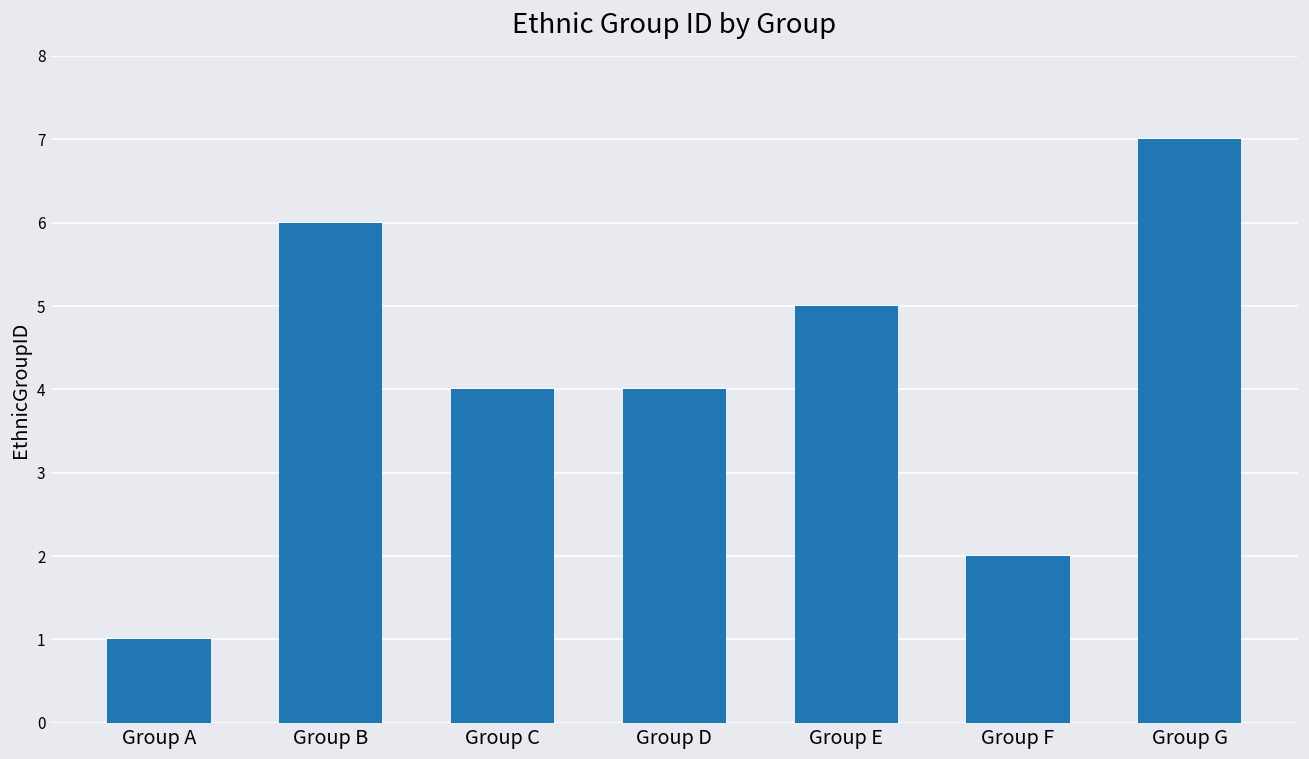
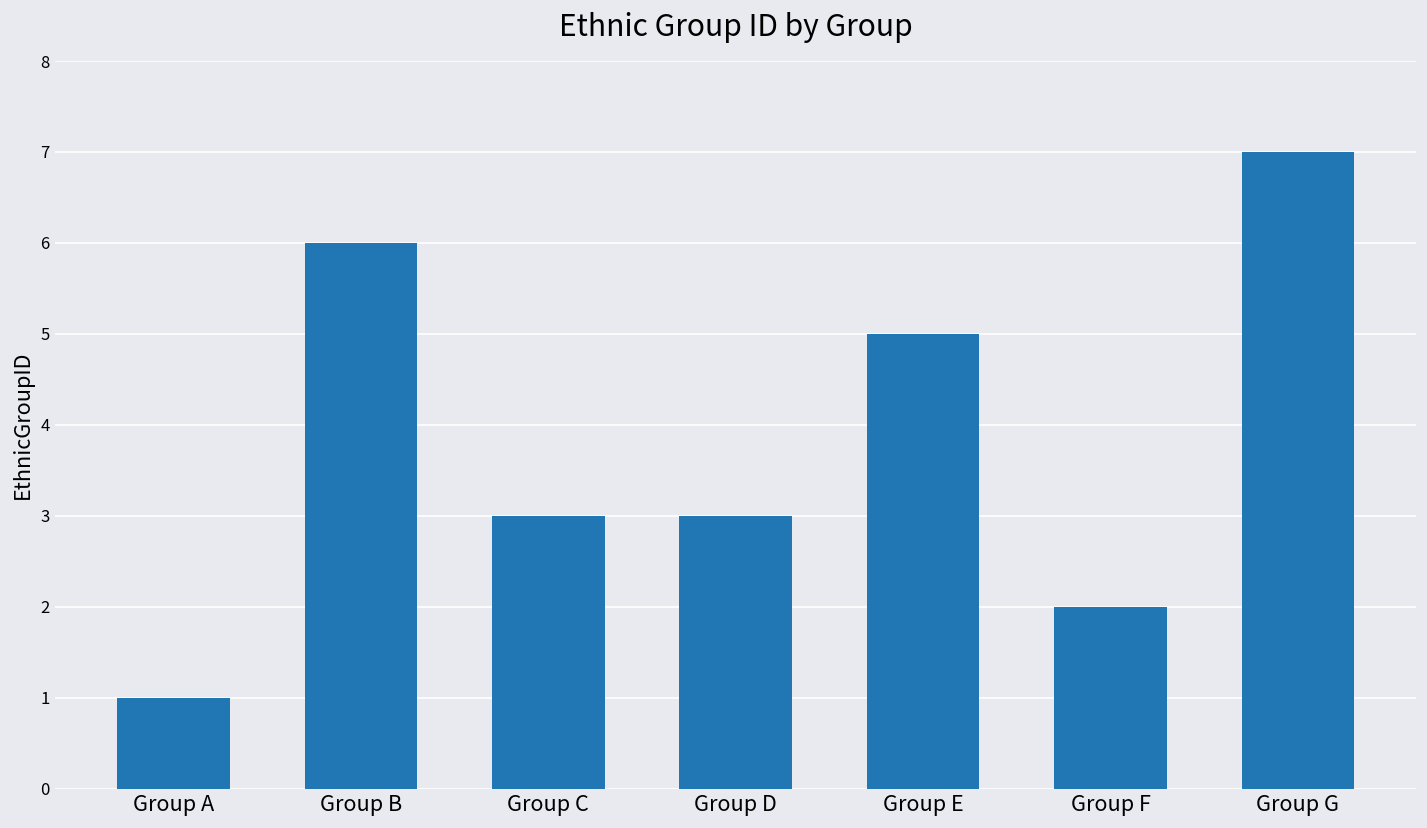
  {
    "Group A": 1,
    "Group B": 6,
-   "Group C": 4,
-   "Group D": 4,
+   "Group C": 3,
+   "Group D": 3,
    "Group E": 5,
    "Group F": 2,
    "Group G": 7
  }
